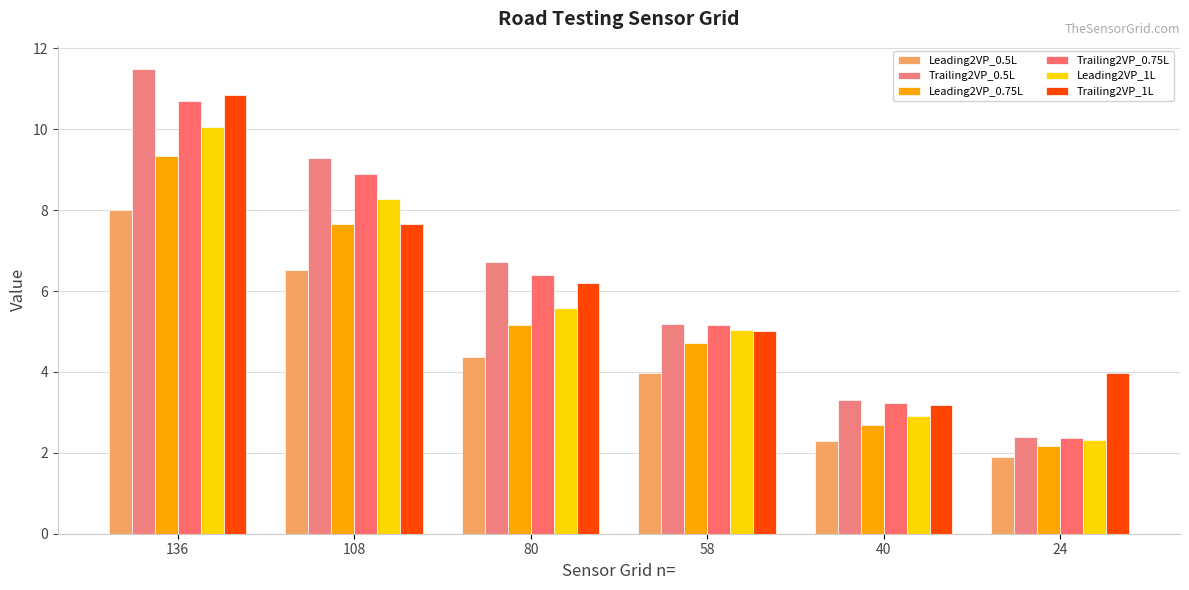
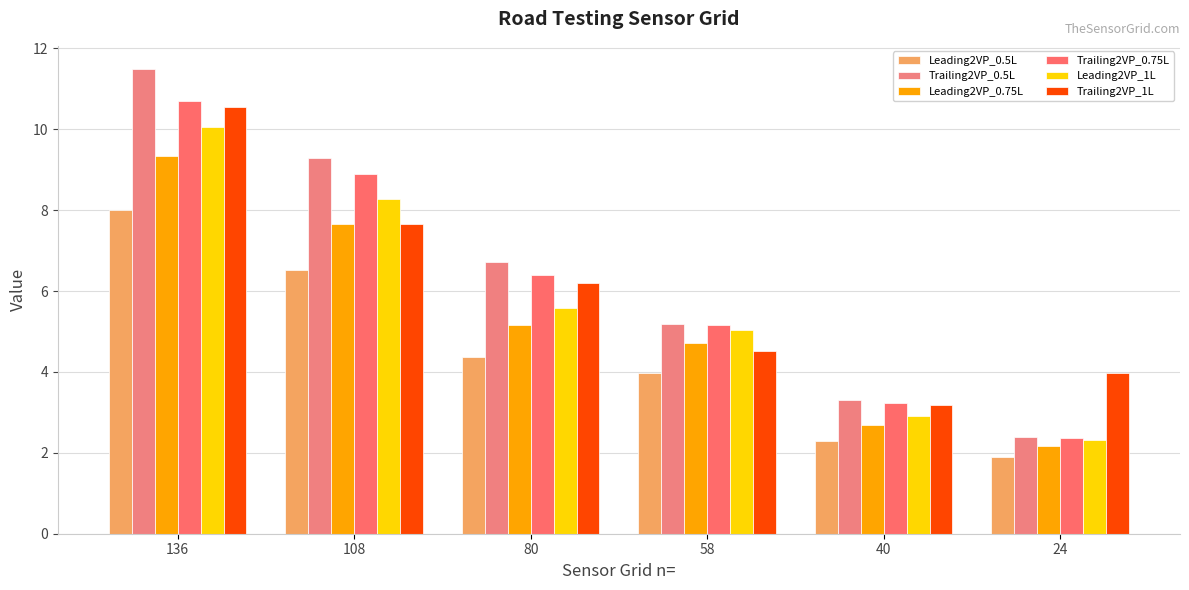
  {
    "Trailing2VP_1L": {
-     "136": 10.8,
+     "136": 10.6,
      "108": 7.7,
      "80": 6.2,
-     "58": 5.0,
+     "58": 4.5,
      "40": 3.2,
      "24": 4.0
    }
  }
